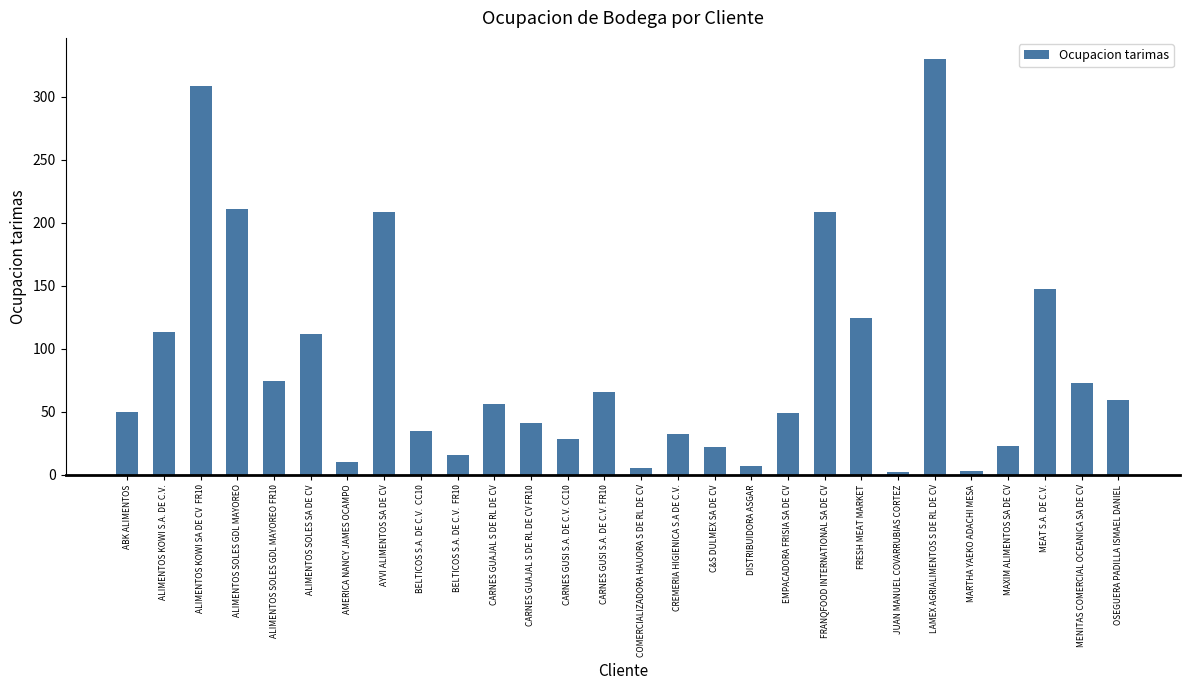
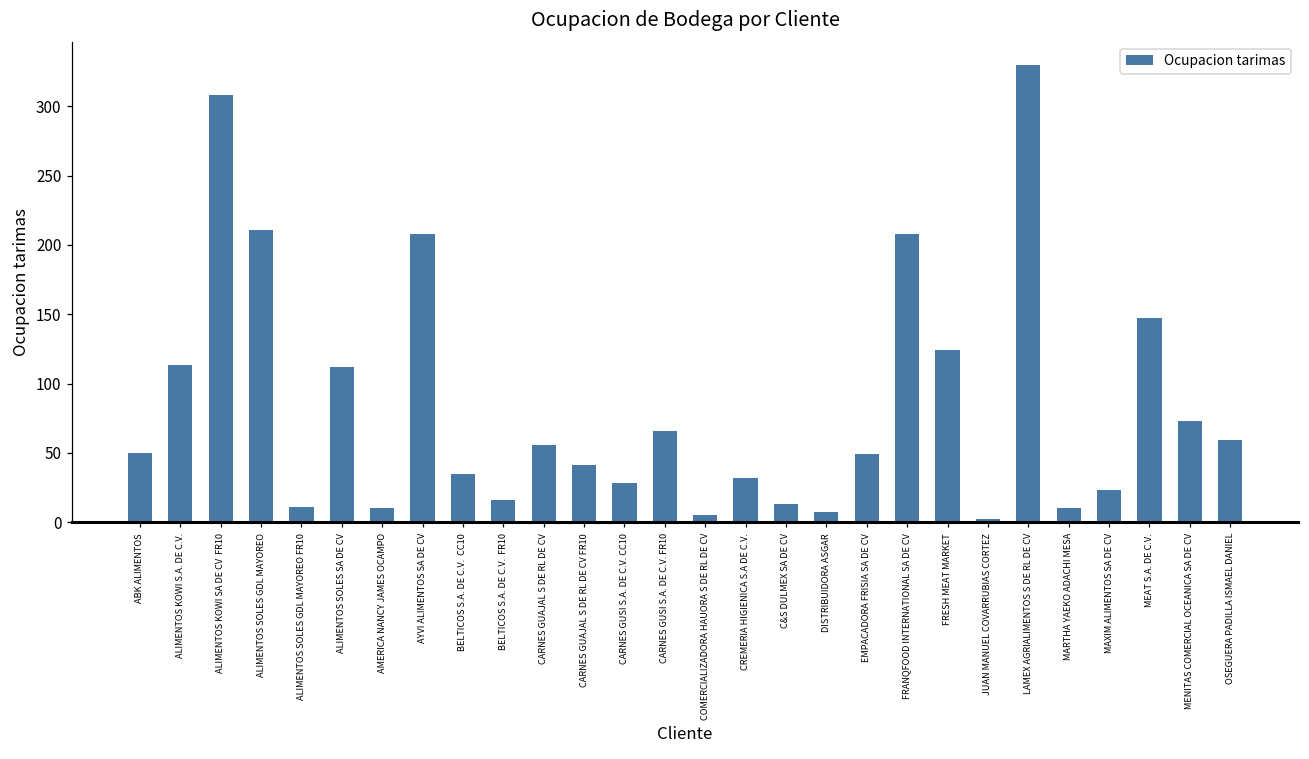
  {
    "ABK ALIMENTOS": 50,
    "ALIMENTOS KOWI S.A. DE C.V.": 113,
    "ALIMENTOS KOWI SA DE CV FR10": 308,
    "ALIMENTOS SOLES GDL MAYOREO": 211,
-   "ALIMENTOS SOLES GDL MAYOREO FR10": 74,
+   "ALIMENTOS SOLES GDL MAYOREO FR10": 11,
    "ALIMENTOS SOLES SA DE CV": 112,
    "AMERICA NANCY JAMES OCAMPO": 10,
    "AYVI ALIMENTOS SA DE CV": 208,
    "BELTICOS S.A. DE C.V. CC10": 35,
    "BELTICOS S.A. DE C.V. FR10": 16,
    "CARNES GUAJAL S DE RL DE CV": 56,
    "CARNES GUAJAL S DE RL DE CV FR10": 41,
    "CARNES GUSI S.A. DE C.V. CC10": 28,
    "CARNES GUSI S.A. DE C.V. FR10": 66,
    "COMERCIALIZADORA HAUORA S DE RL DE CV": 5,
    "CREMERIA HIGIENICA S.A DE C.V.": 32,
-   "C&S DULMEX SA DE CV": 22,
+   "C&S DULMEX SA DE CV": 13,
    "DISTRIBUIDORA ASGAR": 7,
    "EMPACADORA FRISIA SA DE CV": 49,
    "FRANQFOOD INTERNATIONAL SA DE CV": 208,
    "FRESH MEAT MARKET": 124,
    "JUAN MANUEL COVARRUBIAS CORTEZ": 2,
    "LAMEX AGRIALIMENTOS S DE RL DE CV": 330,
-   "MARTHA YAEKO ADACHI MESA": 3,
+   "MARTHA YAEKO ADACHI MESA": 10,
    "MAXIM ALIMENTOS SA DE CV": 23,
    "MEAT S.A. DE C.V.": 147,
    "MENITAS COMERCIAL OCEANICA SA DE CV": 73,
    "OSEGUERA PADILLA ISMAEL DANIEL": 59
  }
